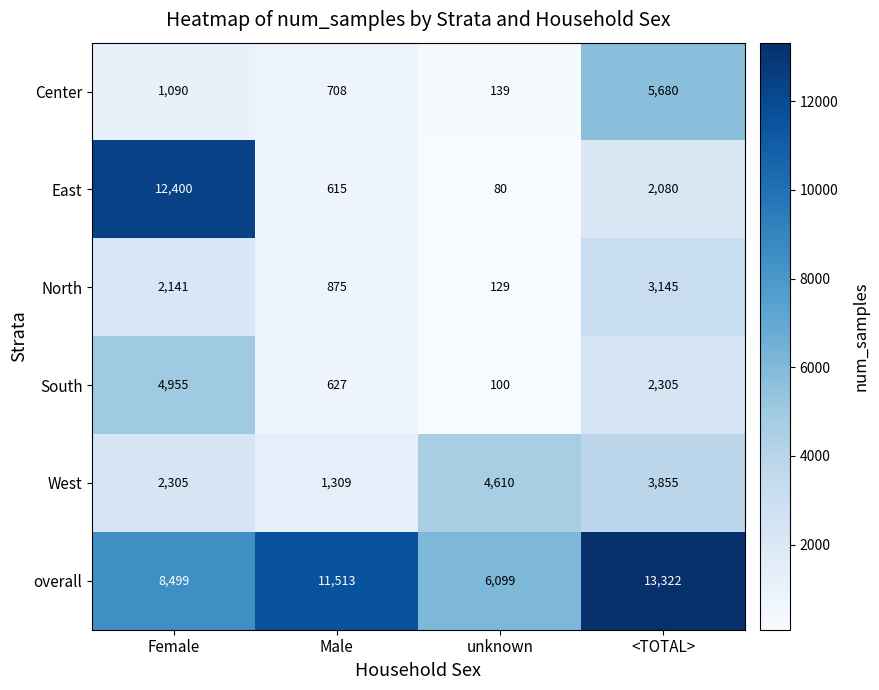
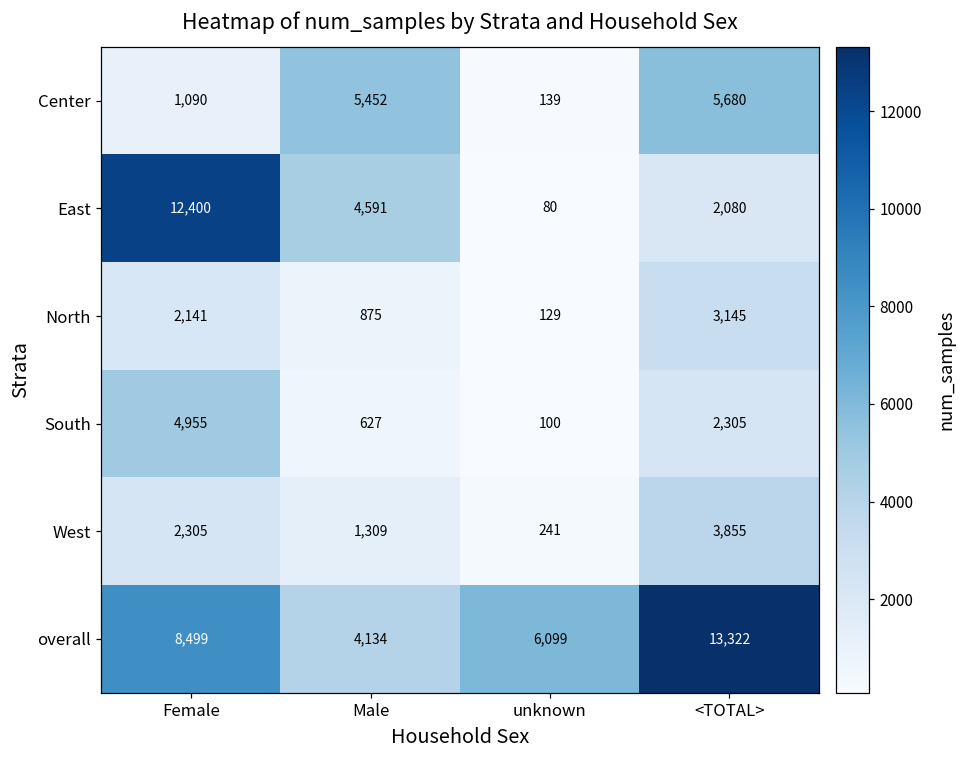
  {
    "Center": {
      "Female": "1,090",
-     "Male": "708",
+     "Male": "5,452",
      "unknown": "139",
      "<TOTAL>": "5,680"
    },
    "East": {
      "Female": "12,400",
-     "Male": "615",
+     "Male": "4,591",
      "unknown": "80",
      "<TOTAL>": "2,080"
    },
    "North": {
      "Female": "2,141",
      "Male": "875",
      "unknown": "129",
      "<TOTAL>": "3,145"
    },
    "South": {
      "Female": "4,955",
      "Male": "627",
      "unknown": "100",
      "<TOTAL>": "2,305"
    },
    "West": {
      "Female": "2,305",
      "Male": "1,309",
-     "unknown": "4,610",
+     "unknown": "241",
      "<TOTAL>": "3,855"
    },
    "overall": {
      "Female": "8,499",
-     "Male": "11,513",
+     "Male": "4,134",
      "unknown": "6,099",
      "<TOTAL>": "13,322"
    }
  }
